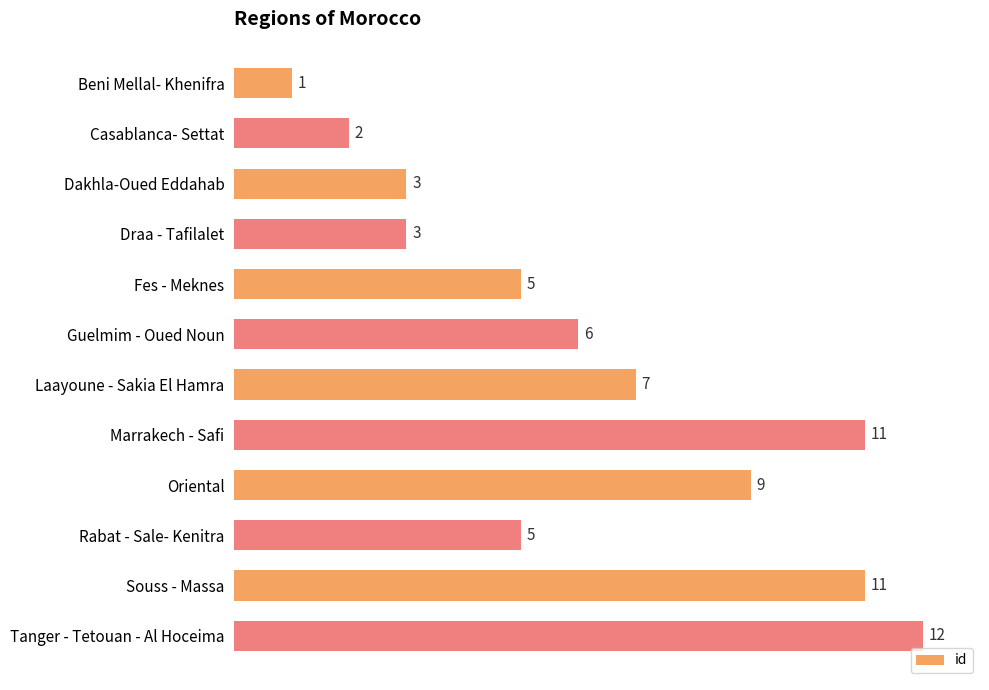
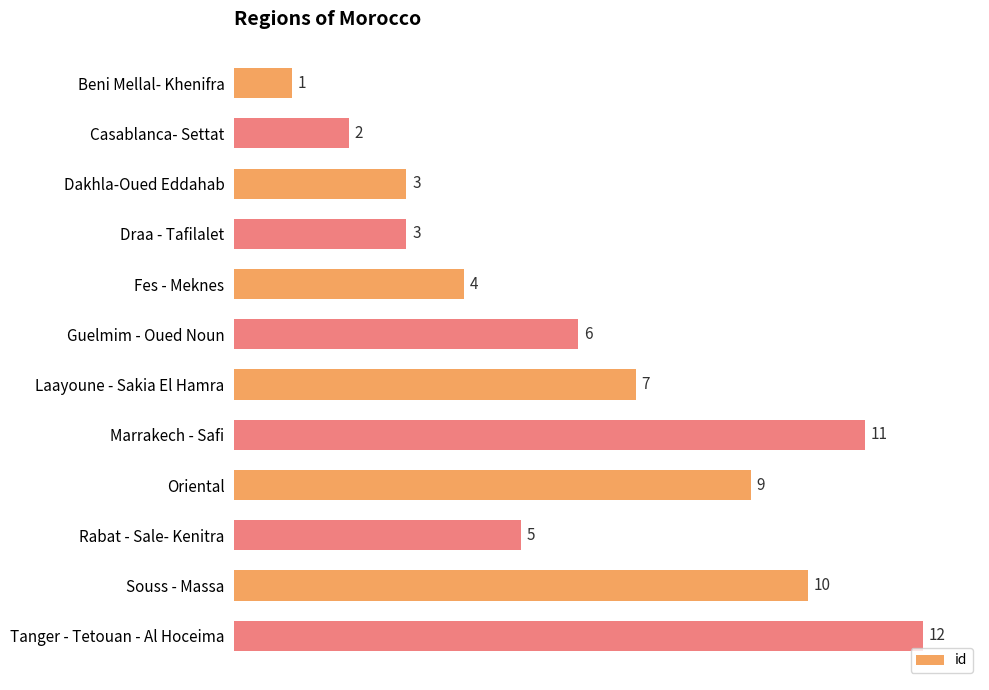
  {
    "Beni Mellal- Khenifra": 1,
    "Casablanca- Settat": 2,
    "Dakhla-Oued Eddahab": 3,
    "Draa - Tafilalet": 3,
-   "Fes - Meknes": 5,
+   "Fes - Meknes": 4,
    "Guelmim - Oued Noun": 6,
    "Laayoune - Sakia El Hamra": 7,
    "Marrakech - Safi": 11,
    "Oriental": 9,
    "Rabat - Sale- Kenitra": 5,
-   "Souss - Massa": 11,
+   "Souss - Massa": 10,
    "Tanger - Tetouan - Al Hoceima": 12
  }
